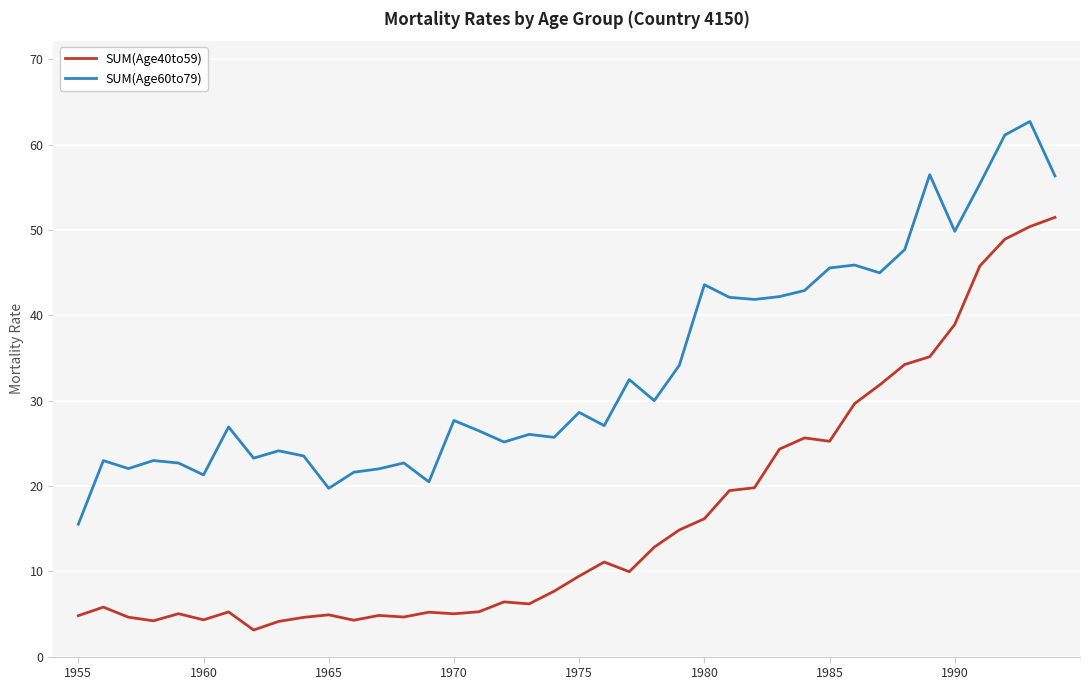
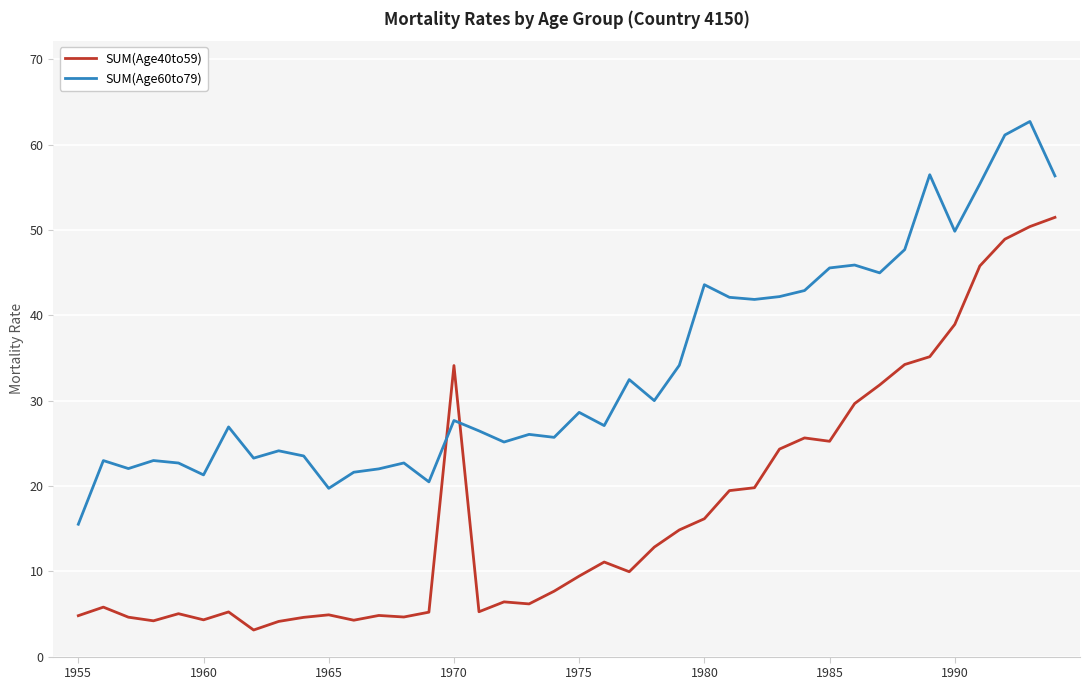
  {
    "SUM(Age40to59)": {
      "1955": 5,
      "1960": 4,
      "1965": 5,
-     "1970": 5,
+     "1970": 34,
      "1975": 9,
      "1980": 16,
      "1985": 25,
      "1990": 39
    },
    "SUM(Age60to79)": {
      "1955": 16,
      "1960": 21,
      "1965": 20,
      "1970": 28,
      "1975": 29,
      "1980": 44,
      "1985": 46,
      "1990": 50
    }
  }
